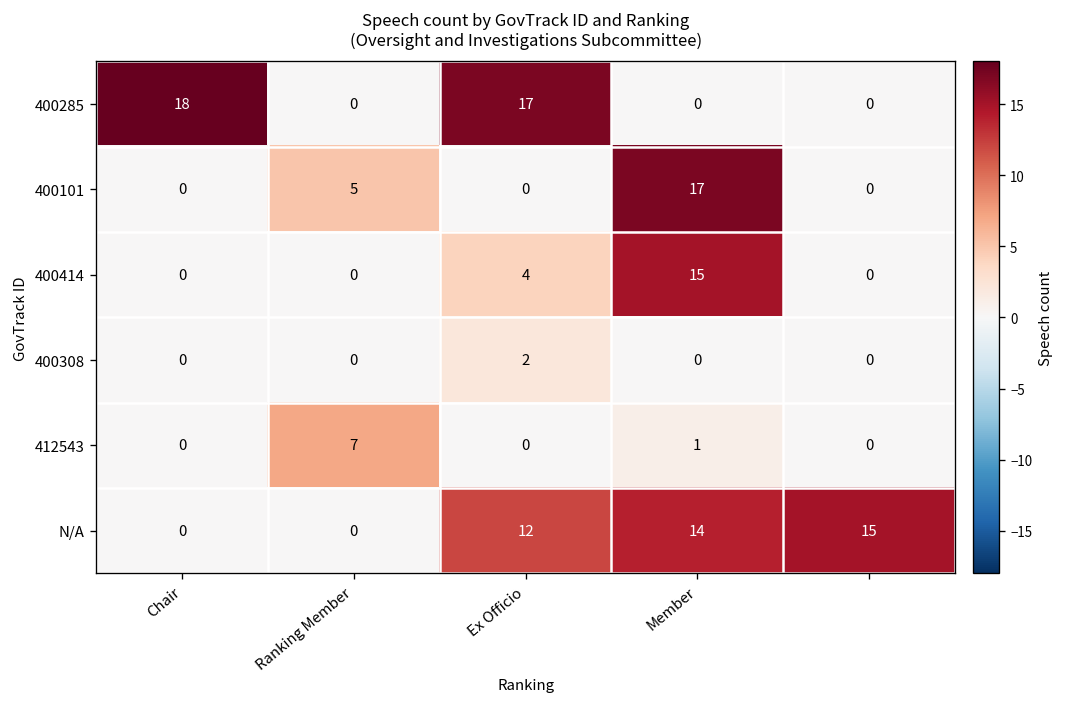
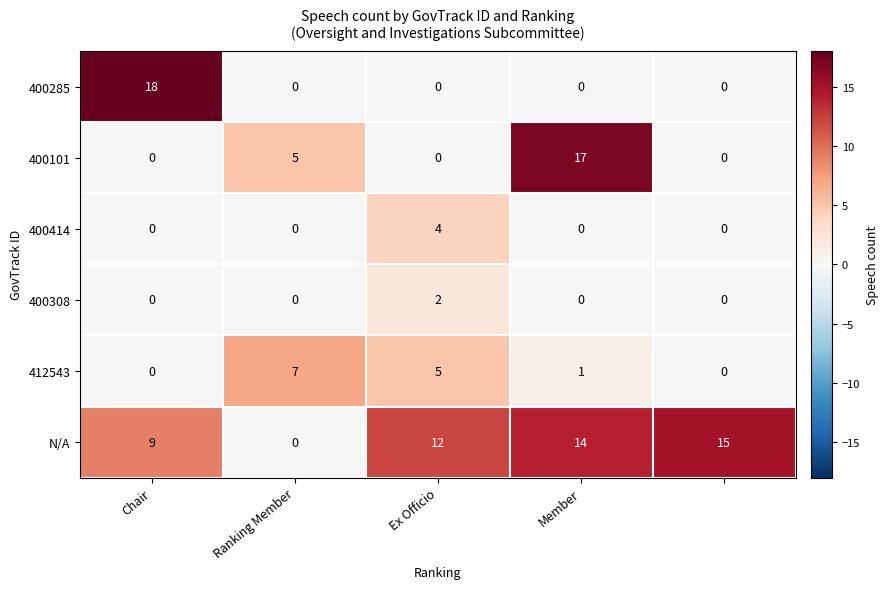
  {
    "400285": {
      "Chair": 18,
      "Ranking Member": 0,
-     "Ex Officio": 17,
+     "Ex Officio": 0,
      "Member": 0
    },
    "400101": {
      "Chair": 0,
      "Ranking Member": 5,
      "Ex Officio": 0,
      "Member": 17
    },
    "400414": {
      "Chair": 0,
      "Ranking Member": 0,
      "Ex Officio": 4,
-     "Member": 15
+     "Member": 0
    },
    "400308": {
      "Chair": 0,
      "Ranking Member": 0,
      "Ex Officio": 2,
      "Member": 0
    },
    "412543": {
      "Chair": 0,
      "Ranking Member": 7,
-     "Ex Officio": 0,
+     "Ex Officio": 5,
      "Member": 1
    },
    "N/A": {
-     "Chair": 0,
+     "Chair": 9,
      "Ranking Member": 0,
      "Ex Officio": 12,
      "Member": 14
    }
  }
